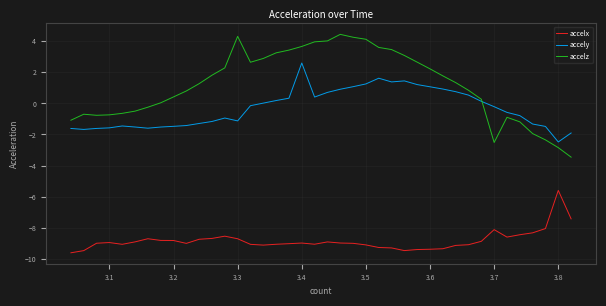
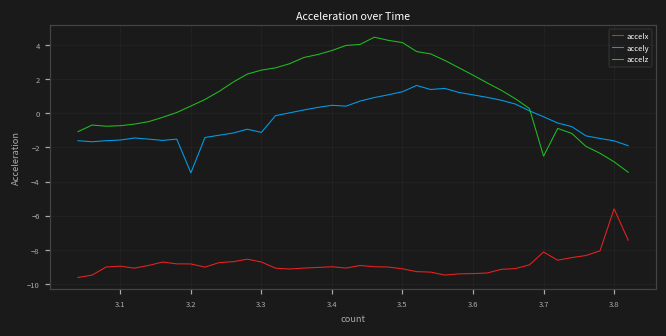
  {
    "accelx": {
      "3.1": -9.0,
      "3.2": -8.8,
      "3.3": -8.7,
      "3.4": -9.0,
      "3.5": -9.1,
      "3.6": -9.4,
      "3.7": -8.1,
      "3.8": -5.6
    },
    "accely": {
      "3.1": -1.6,
-     "3.2": -1.5,
+     "3.2": -3.5,
      "3.3": -1.1,
-     "3.4": 2.6,
+     "3.4": 0.5,
      "3.5": 1.3,
      "3.6": 1.1,
      "3.7": -0.2,
-     "3.8": -2.5
+     "3.8": -1.6
    },
    "accelz": {
      "3.1": -0.7,
      "3.2": 0.4,
-     "3.3": 4.3,
+     "3.3": 2.5,
      "3.4": 3.7,
      "3.5": 4.1,
      "3.6": 2.2,
      "3.7": -2.5,
      "3.8": -2.8
    }
  }
